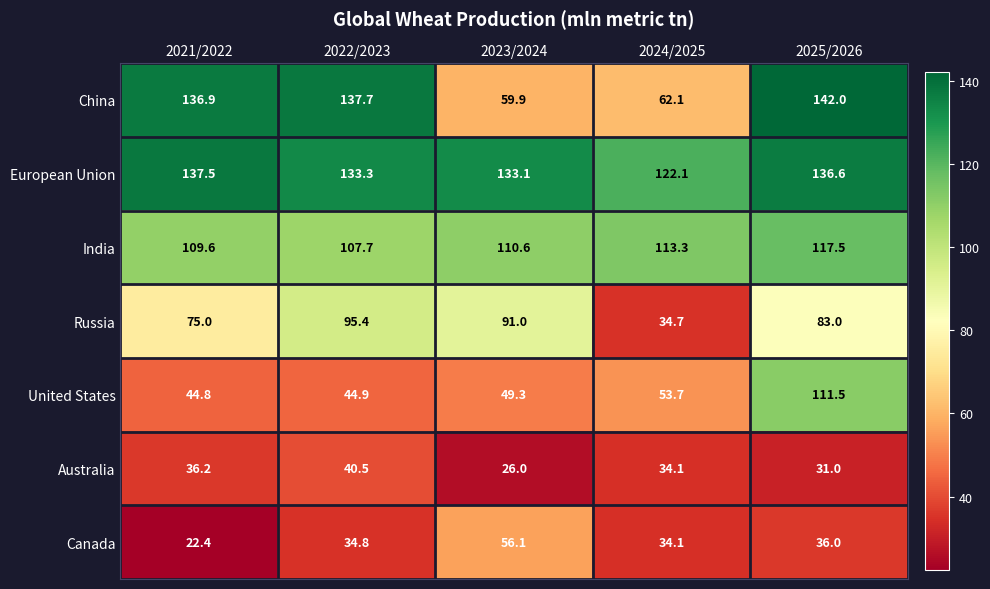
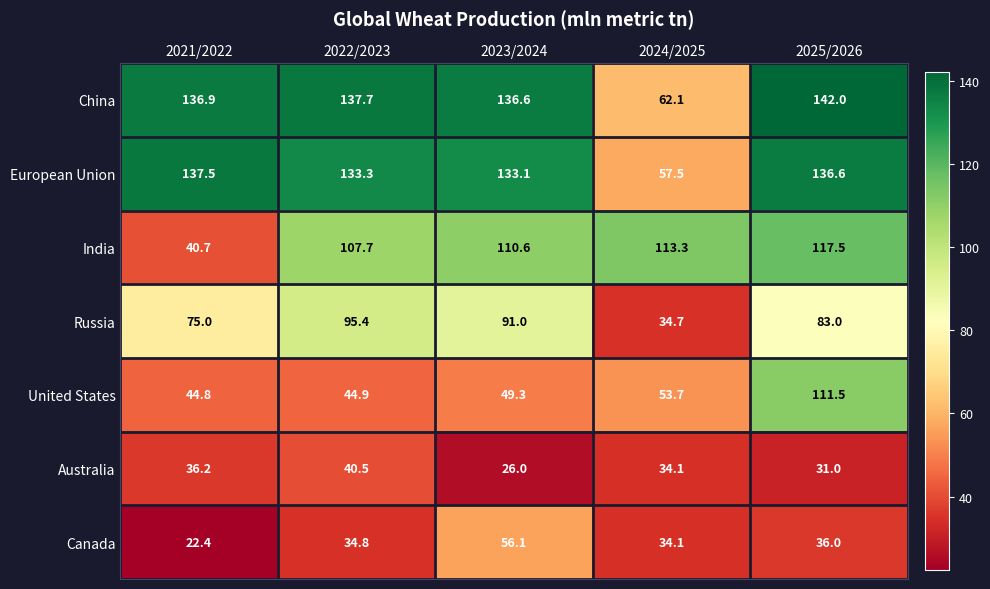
  {
    "China": {
      "2021/2022": 136.9,
      "2022/2023": 137.7,
-     "2023/2024": 59.9,
+     "2023/2024": 136.6,
      "2024/2025": 62.1,
      "2025/2026": 142.0
    },
    "European Union": {
      "2021/2022": 137.5,
      "2022/2023": 133.3,
      "2023/2024": 133.1,
-     "2024/2025": 122.1,
+     "2024/2025": 57.5,
      "2025/2026": 136.6
    },
    "India": {
-     "2021/2022": 109.6,
+     "2021/2022": 40.7,
      "2022/2023": 107.7,
      "2023/2024": 110.6,
      "2024/2025": 113.3,
      "2025/2026": 117.5
    },
    "Russia": {
      "2021/2022": 75.0,
      "2022/2023": 95.4,
      "2023/2024": 91.0,
      "2024/2025": 34.7,
      "2025/2026": 83.0
    },
    "United States": {
      "2021/2022": 44.8,
      "2022/2023": 44.9,
      "2023/2024": 49.3,
      "2024/2025": 53.7,
      "2025/2026": 111.5
    },
    "Australia": {
      "2021/2022": 36.2,
      "2022/2023": 40.5,
      "2023/2024": 26.0,
      "2024/2025": 34.1,
      "2025/2026": 31.0
    },
    "Canada": {
      "2021/2022": 22.4,
      "2022/2023": 34.8,
      "2023/2024": 56.1,
      "2024/2025": 34.1,
      "2025/2026": 36.0
    }
  }
